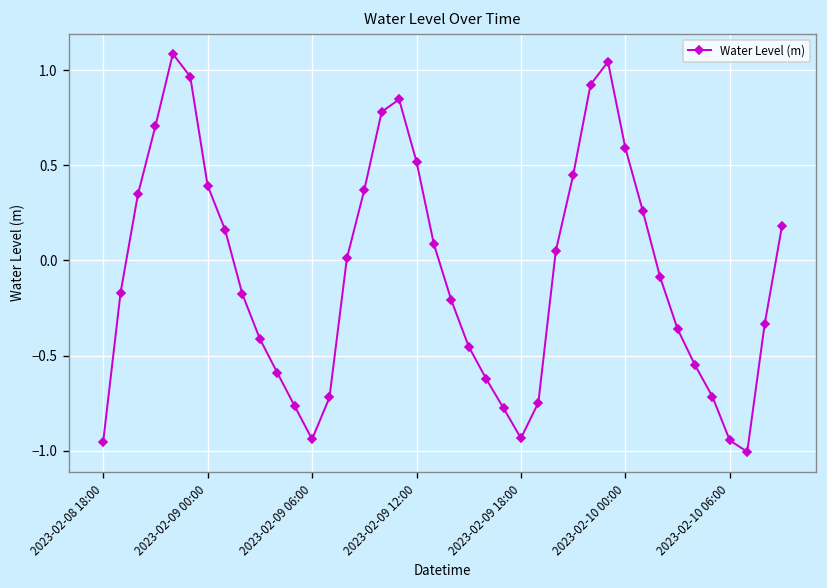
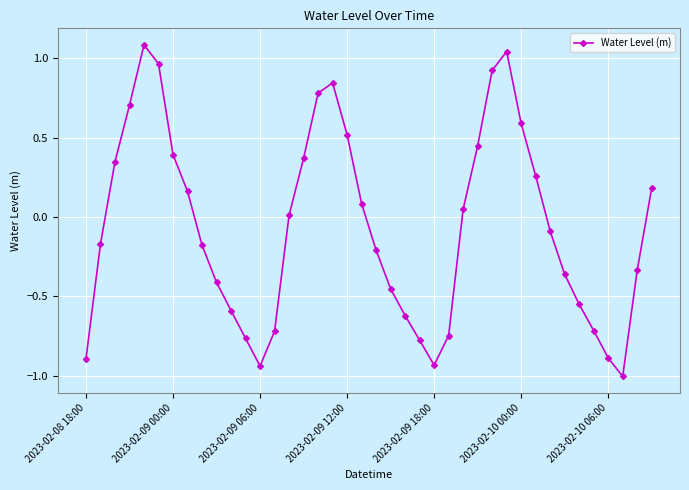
  {
-   "2023-02-08 18:00": -0.95,
+   "2023-02-08 18:00": -0.89,
    "2023-02-09 00:00": 0.39,
    "2023-02-09 06:00": -0.94,
    "2023-02-09 12:00": 0.52,
    "2023-02-09 18:00": -0.93,
    "2023-02-10 00:00": 0.59,
-   "2023-02-10 06:00": -0.95
+   "2023-02-10 06:00": -0.89
  }
